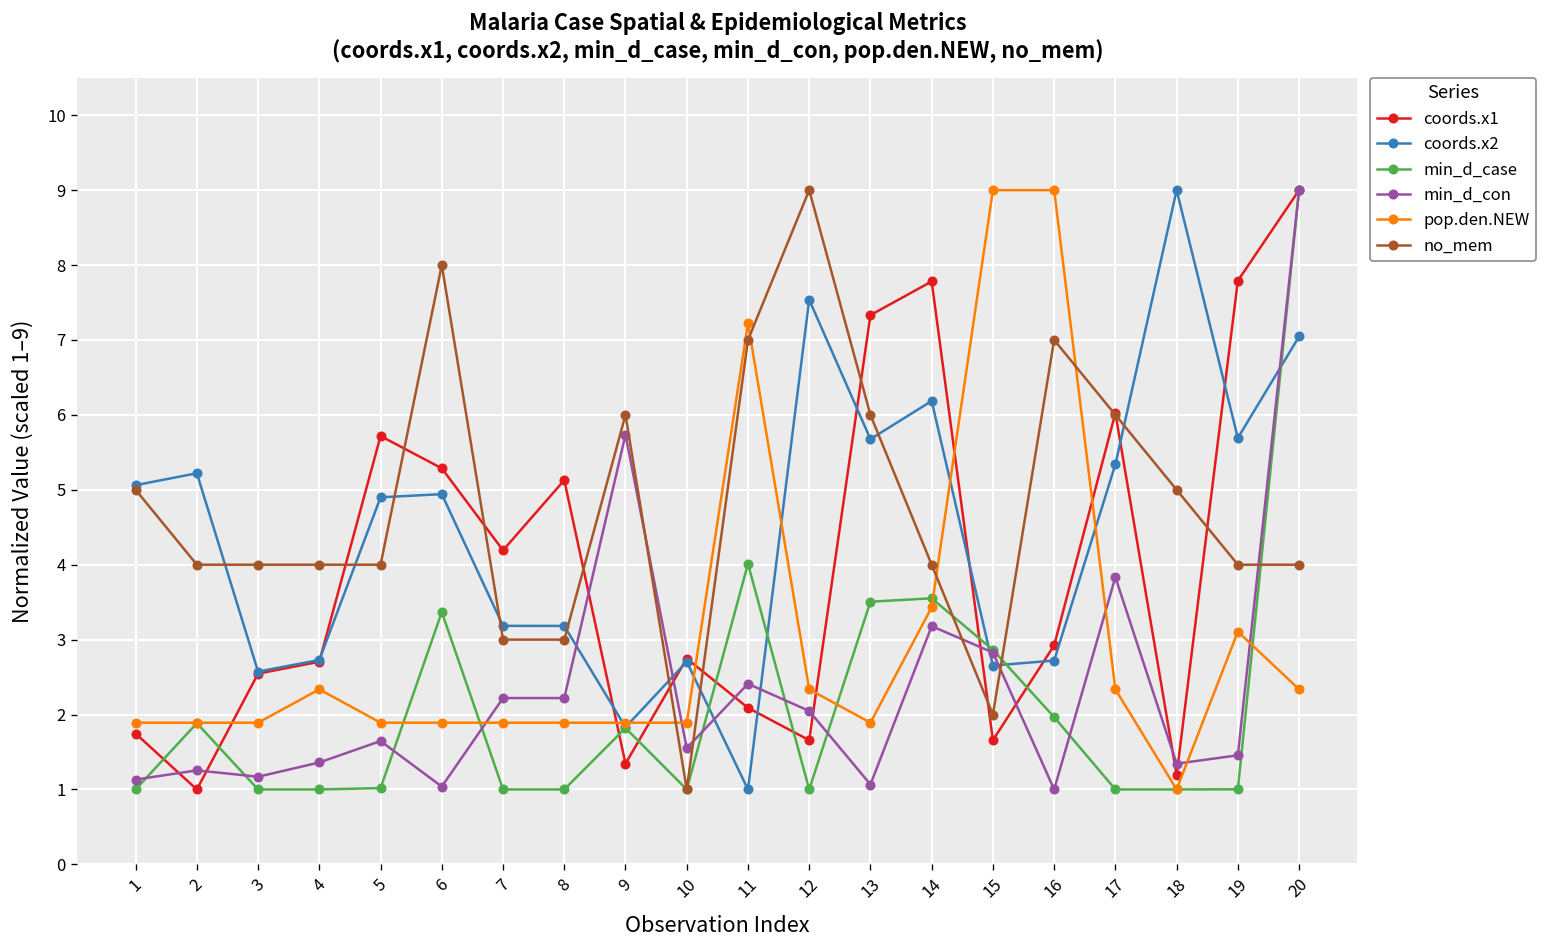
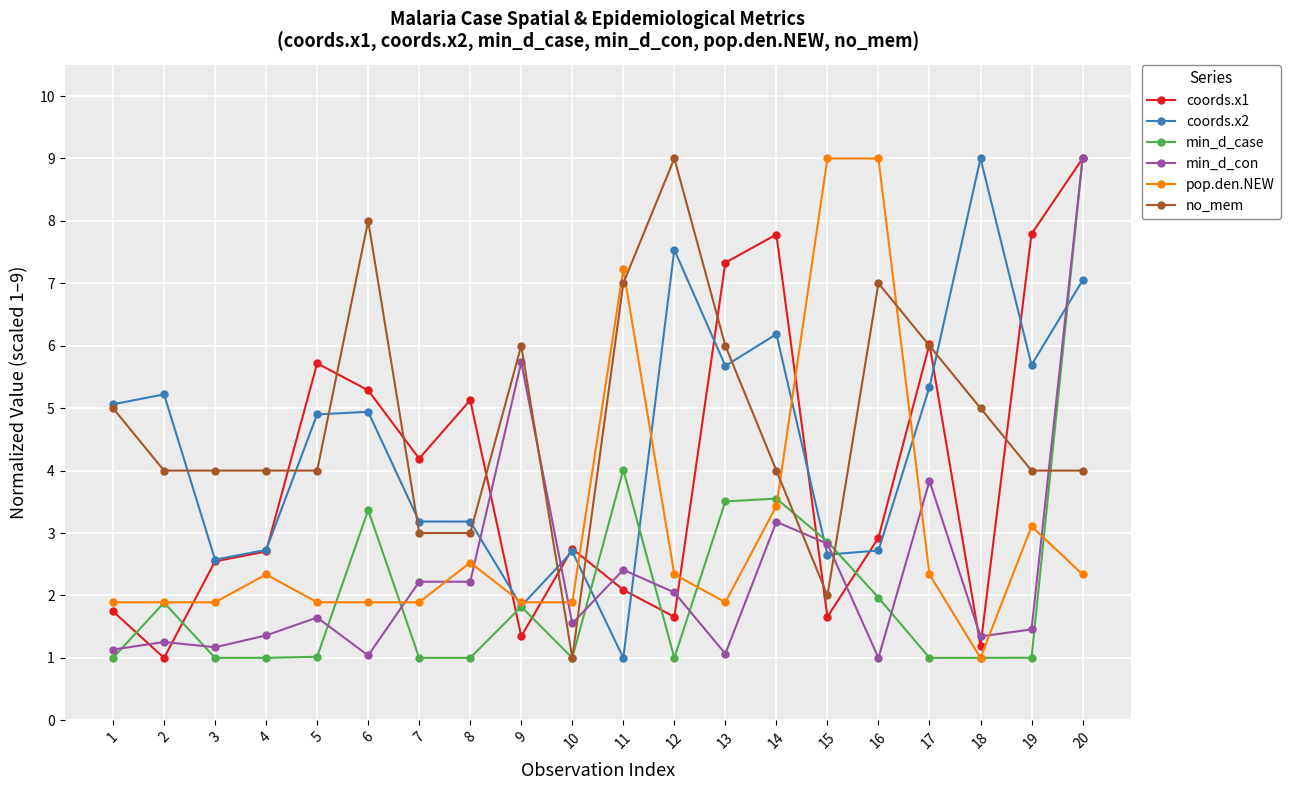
  {
    "coords.x1": {
      "1": 1.7,
      "2": 1.0,
      "5": 5.7,
      "6": 5.3,
      "7": 4.2,
      "8": 5.1,
      "9": 1.3,
      "10": 2.7,
      "11": 2.1,
      "12": 1.7,
      "13": 7.3,
      "14": 7.8,
      "15": 1.7,
      "16": 2.9,
      "18": 1.2,
      "19": 7.8
    },
    "coords.x2": {
      "1": 5.1,
      "2": 5.2,
      "5": 4.9,
      "6": 4.9,
      "7": 3.2,
      "8": 3.2,
      "10": 2.7,
      "11": 1.0,
      "12": 7.5,
      "13": 5.7,
      "14": 6.2,
      "15": 2.7,
      "16": 2.7,
      "17": 5.3,
      "18": 9.0,
      "19": 5.7,
      "20": 7.0
    },
    "min_d_case": {
      "1": 1.0,
      "3": 1.0,
      "4": 1.0,
      "5": 1.0,
      "6": 3.4,
      "7": 1.0,
      "8": 1.0,
      "11": 4.0,
      "12": 1.0,
      "13": 3.5,
      "14": 3.6,
      "16": 2.0,
      "17": 1.0,
      "19": 1.0
    },
    "min_d_con": {
      "1": 1.1,
      "2": 1.3,
      "3": 1.2,
      "4": 1.4,
      "5": 1.6,
      "6": 1.0,
      "7": 2.2,
      "8": 2.2,
      "9": 5.7,
      "10": 1.6,
      "11": 2.4,
      "12": 2.0,
      "13": 1.1,
      "14": 3.2,
      "16": 1.0,
      "17": 3.8,
      "18": 1.3,
      "19": 1.5
    },
    "pop.den.NEW": {
      "1": 1.9,
      "3": 1.9,
      "4": 2.3,
      "5": 1.9,
      "6": 1.9,
      "7": 1.9,
-     "8": 1.9,
+     "8": 2.5,
      "9": 1.9,
      "10": 1.9,
      "11": 7.2,
      "12": 2.3,
      "13": 1.9,
      "14": 3.4,
      "15": 9.0,
      "16": 9.0,
      "17": 2.3,
      "19": 3.1,
      "20": 2.3
    },
    "no_mem": {
      "1": 5.0,
      "2": 4.0,
      "3": 4.0,
      "4": 4.0,
      "5": 4.0,
      "6": 8.0,
      "7": 3.0,
      "8": 3.0,
      "9": 6.0,
      "11": 7.0,
      "12": 9.0,
      "13": 6.0,
      "14": 4.0,
      "15": 2.0,
      "16": 7.0,
      "18": 5.0,
      "19": 4.0,
      "20": 4.0
    }
  }
